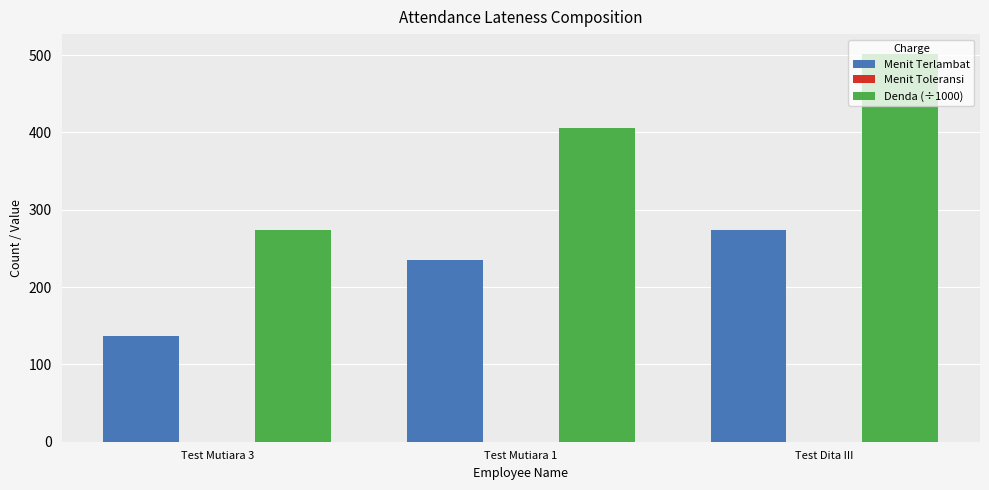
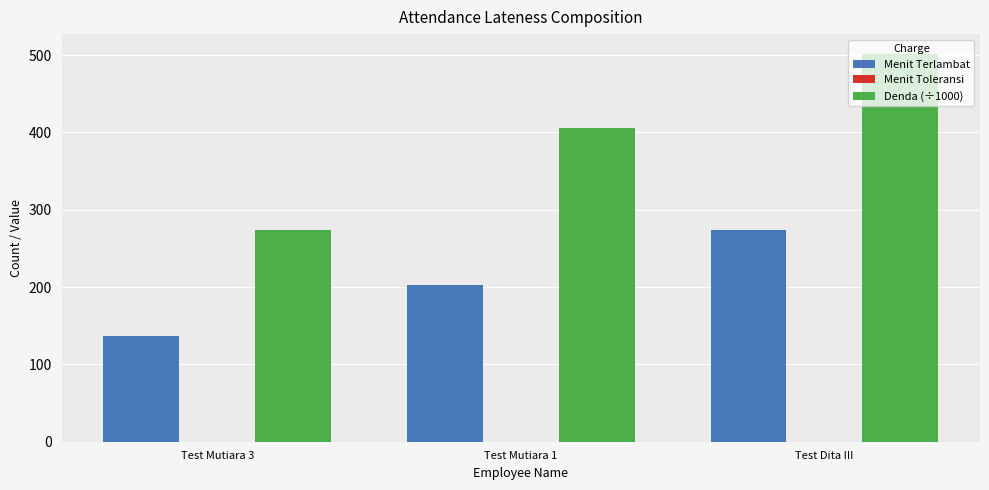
  {
    "Menit Terlambat": {
      "Test Mutiara 3": 140,
-     "Test Mutiara 1": 240,
+     "Test Mutiara 1": 200,
      "Test Dita III": 270
    },
    "Menit Toleransi": {
      "Test Mutiara 3": 0,
      "Test Mutiara 1": 0,
      "Test Dita III": 0
    },
    "Denda (÷1000)": {
      "Test Mutiara 3": 270,
      "Test Mutiara 1": 410
    }
  }
